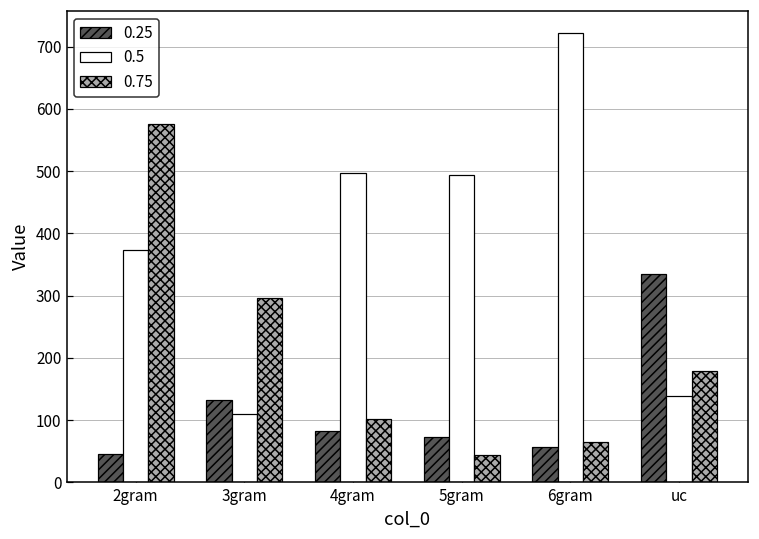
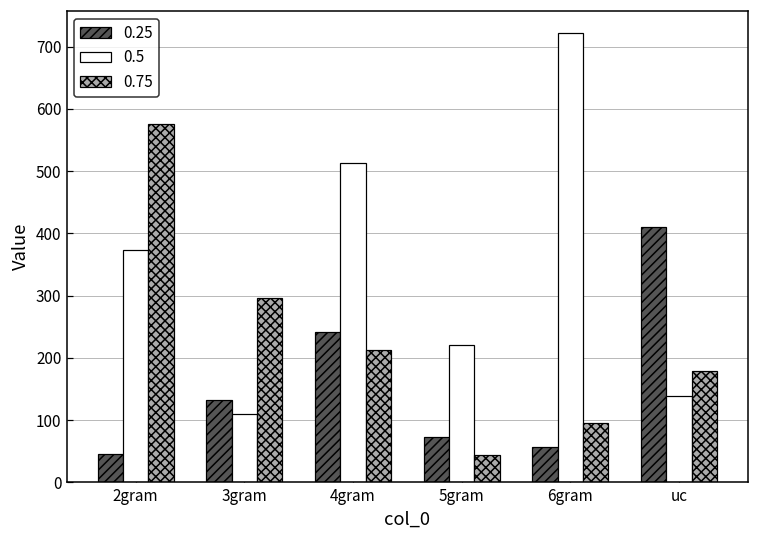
  {
    "0.25": {
      "2gram": 50,
      "3gram": 130,
-     "4gram": 80,
+     "4gram": 240,
      "5gram": 70,
      "6gram": 60,
-     "uc": 330
+     "uc": 410
    },
    "0.5": {
      "2gram": 370,
      "3gram": 110,
-     "4gram": 500,
-     "5gram": 490,
+     "4gram": 510,
+     "5gram": 220,
      "6gram": 720,
      "uc": 140
    },
    "0.75": {
      "2gram": 580,
      "3gram": 300,
-     "4gram": 100,
+     "4gram": 210,
      "5gram": 40,
-     "6gram": 60,
+     "6gram": 100,
      "uc": 180
    }
  }
